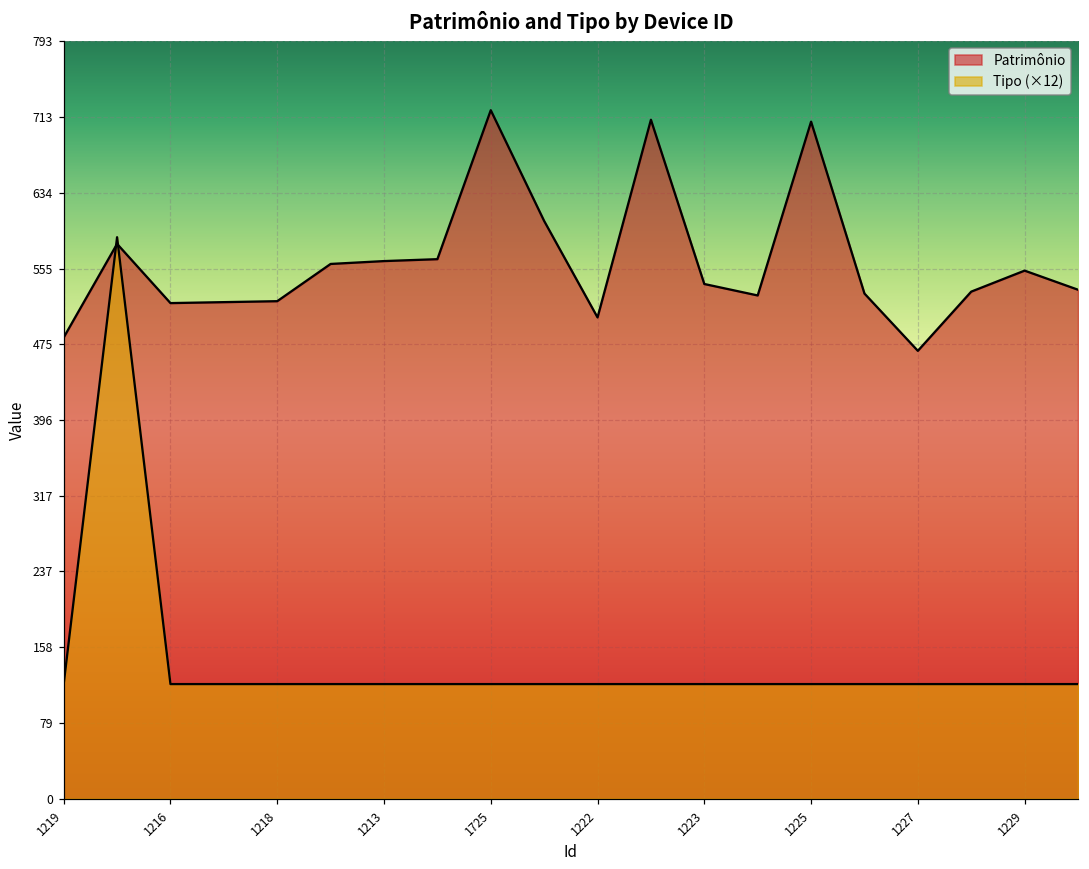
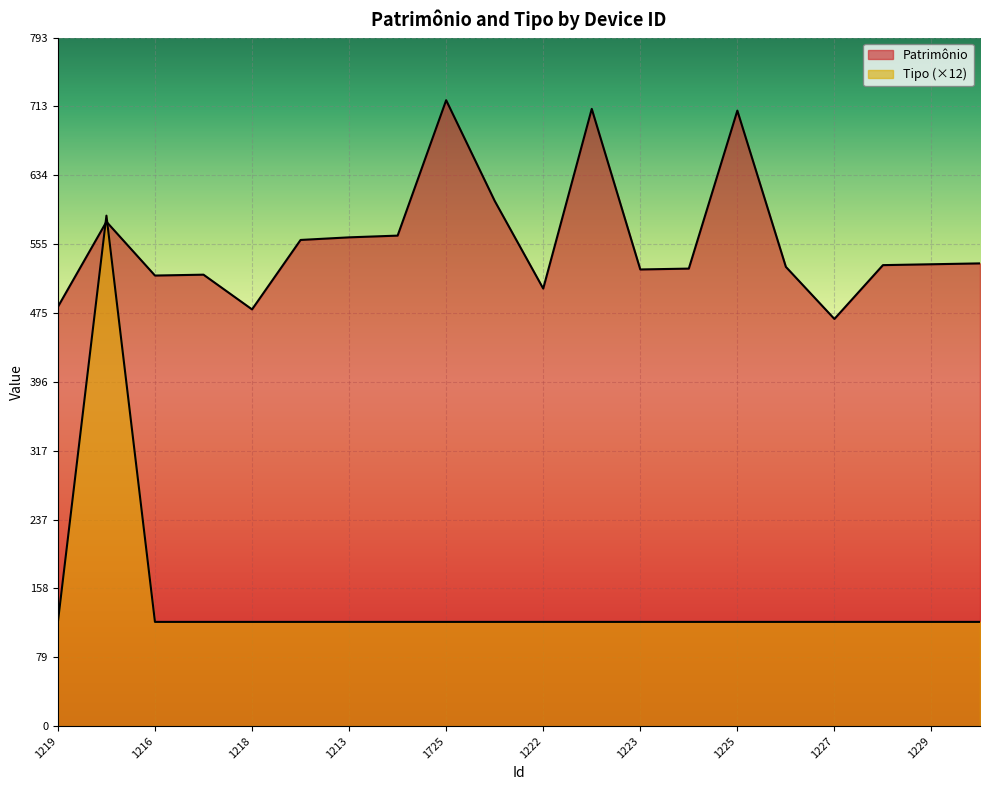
  {
    "Patrimônio": {
      "1219": 480,
      "1216": 520,
-     "1218": 520,
+     "1218": 480,
      "1213": 560,
      "1725": 720,
      "1222": 500,
-     "1223": 540,
+     "1223": 530,
      "1225": 710,
      "1227": 470,
-     "1229": 550
+     "1229": 530
    },
    "Tipo (×12)": {
      "1219": 120,
      "1216": 120,
      "1218": 120,
      "1213": 120,
      "1725": 120,
      "1222": 120,
      "1223": 120,
      "1225": 120,
      "1227": 120,
      "1229": 120
    }
  }
